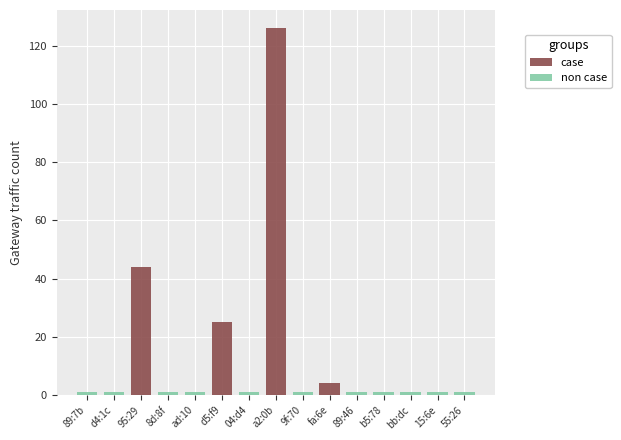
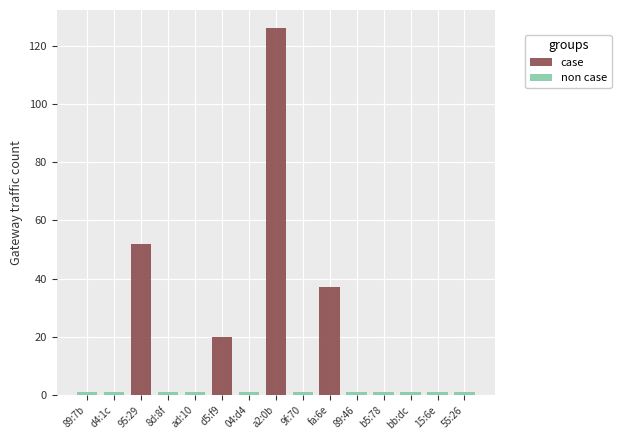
  {
    "case": {
      "89:7b": 0,
      "d4:1c": 0,
-     "95:29": 44,
+     "95:29": 52,
      "8d:8f": 0,
      "ad:10": 0,
-     "d5:f9": 25,
+     "d5:f9": 20,
      "04:d4": 0,
      "a2:0b": 126,
      "9f:70": 0,
-     "fa:6e": 4,
+     "fa:6e": 37,
      "89:46": 0,
      "b5:78": 0,
      "bb:dc": 0,
      "15:6e": 0,
      "55:26": 0
    },
    "non case": {
      "89:7b": 1,
      "d4:1c": 1,
      "95:29": 0,
      "8d:8f": 1,
      "ad:10": 1,
      "d5:f9": 0,
      "04:d4": 1,
      "a2:0b": 0,
      "9f:70": 1,
      "fa:6e": 0,
      "89:46": 1,
      "b5:78": 1,
      "bb:dc": 1,
      "15:6e": 1,
      "55:26": 1
    }
  }
